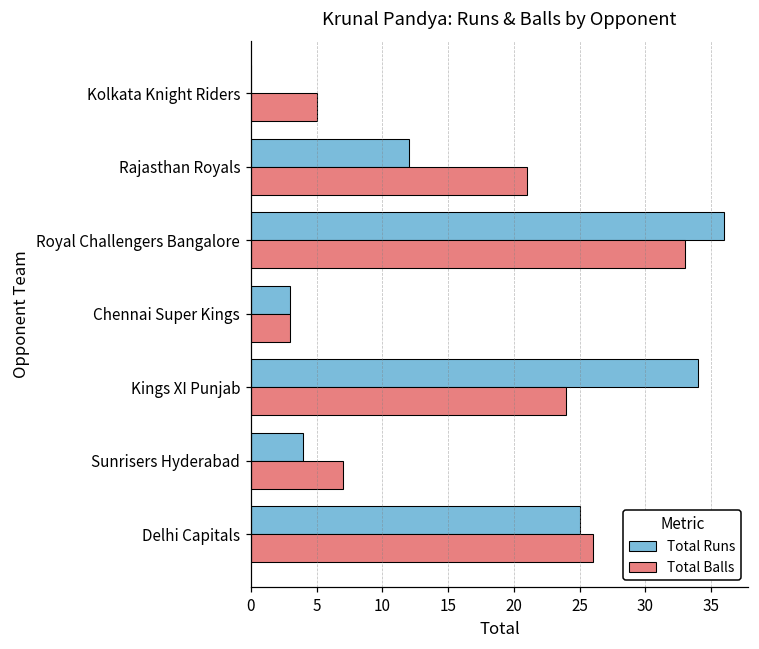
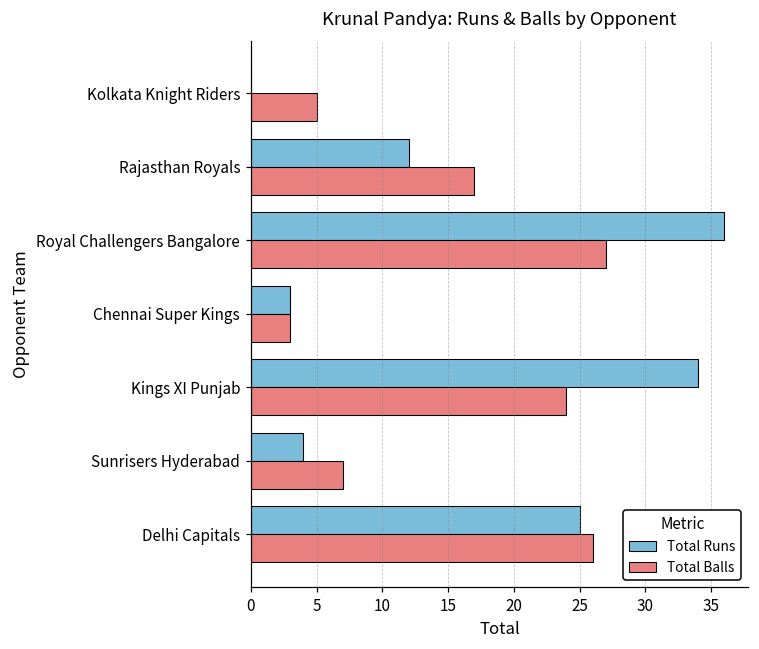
  {
    "Total Runs": {
      "Kolkata Knight Riders": 0,
      "Rajasthan Royals": 12,
      "Royal Challengers Bangalore": 36,
      "Chennai Super Kings": 3,
      "Kings XI Punjab": 34,
      "Sunrisers Hyderabad": 4,
      "Delhi Capitals": 25
    },
    "Total Balls": {
      "Kolkata Knight Riders": 5,
-     "Rajasthan Royals": 21,
-     "Royal Challengers Bangalore": 33,
+     "Rajasthan Royals": 17,
+     "Royal Challengers Bangalore": 27,
      "Chennai Super Kings": 3,
      "Kings XI Punjab": 24,
      "Sunrisers Hyderabad": 7,
      "Delhi Capitals": 26
    }
  }
